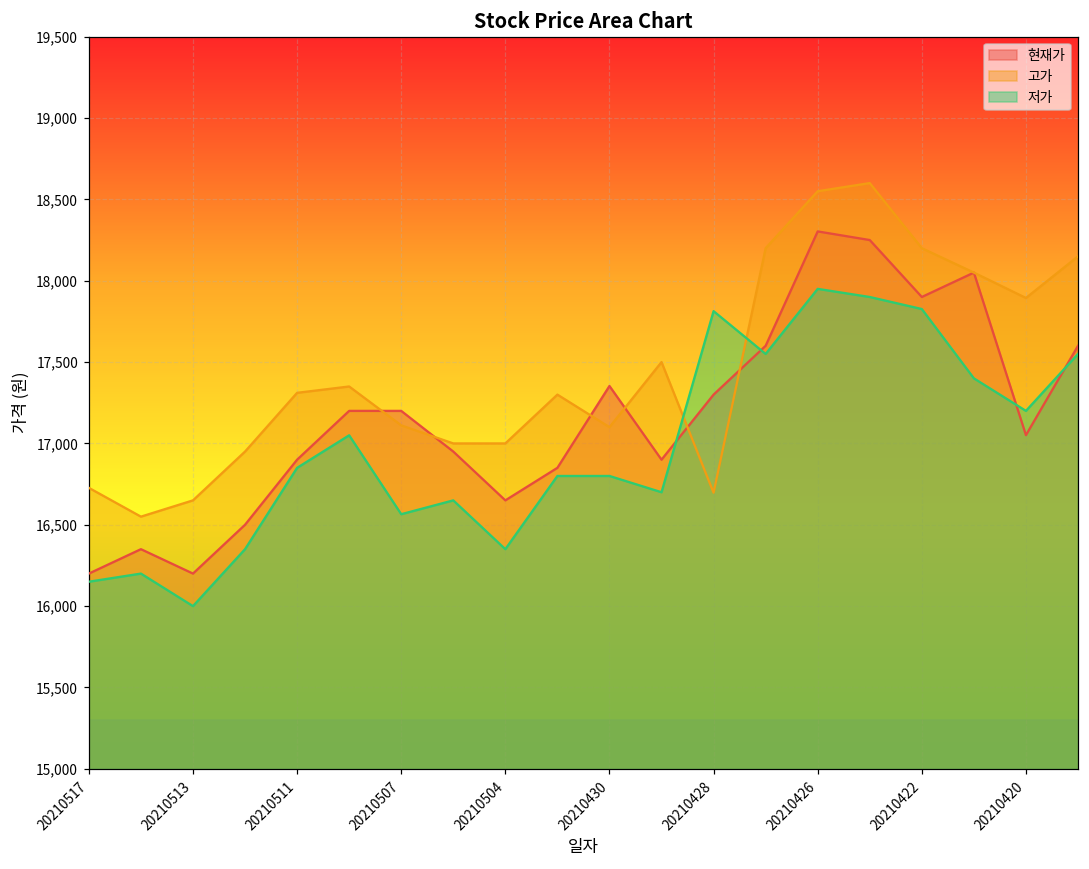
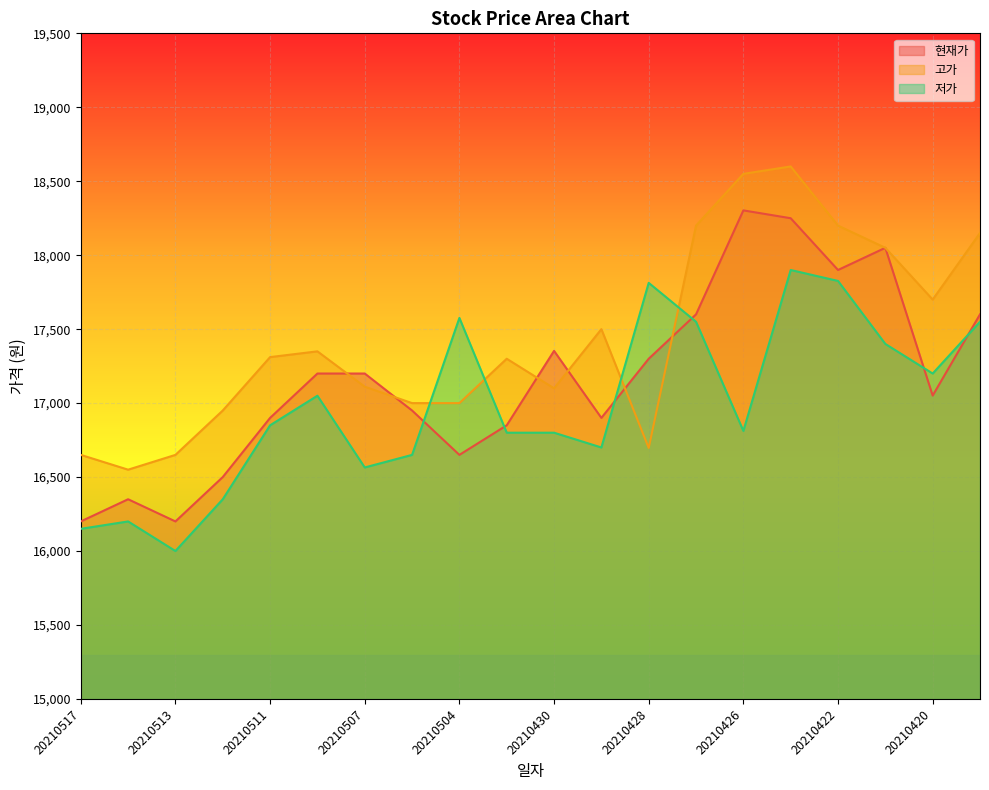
  {
    "현재가": {
      "20210517": "16,200",
      "20210513": "16,200",
      "20210511": "16,900",
      "20210507": "17,200",
      "20210504": "16,650",
      "20210430": "17,350",
      "20210428": "17,300",
      "20210426": "18,300",
      "20210422": "17,900",
      "20210420": "17,050"
    },
    "고가": {
-     "20210517": "16,730",
+     "20210517": "16,650",
      "20210513": "16,650",
      "20210511": "17,310",
      "20210507": "17,110",
      "20210504": "17,000",
      "20210430": "17,100",
      "20210428": "16,700",
      "20210426": "18,550",
      "20210422": "18,200",
-     "20210420": "17,890"
+     "20210420": "17,700"
    },
    "저가": {
      "20210517": "16,150",
      "20210513": "16,000",
      "20210511": "16,850",
      "20210507": "16,570",
-     "20210504": "16,350",
+     "20210504": "17,580",
      "20210430": "16,800",
      "20210428": "17,810",
-     "20210426": "17,950",
+     "20210426": "16,810",
      "20210422": "17,830",
      "20210420": "17,200"
    }
  }
